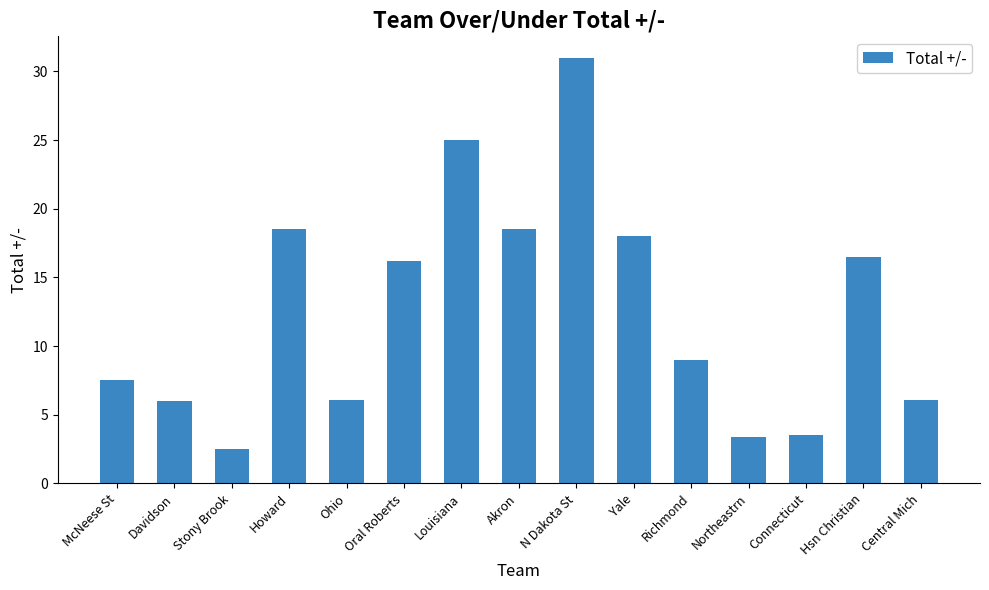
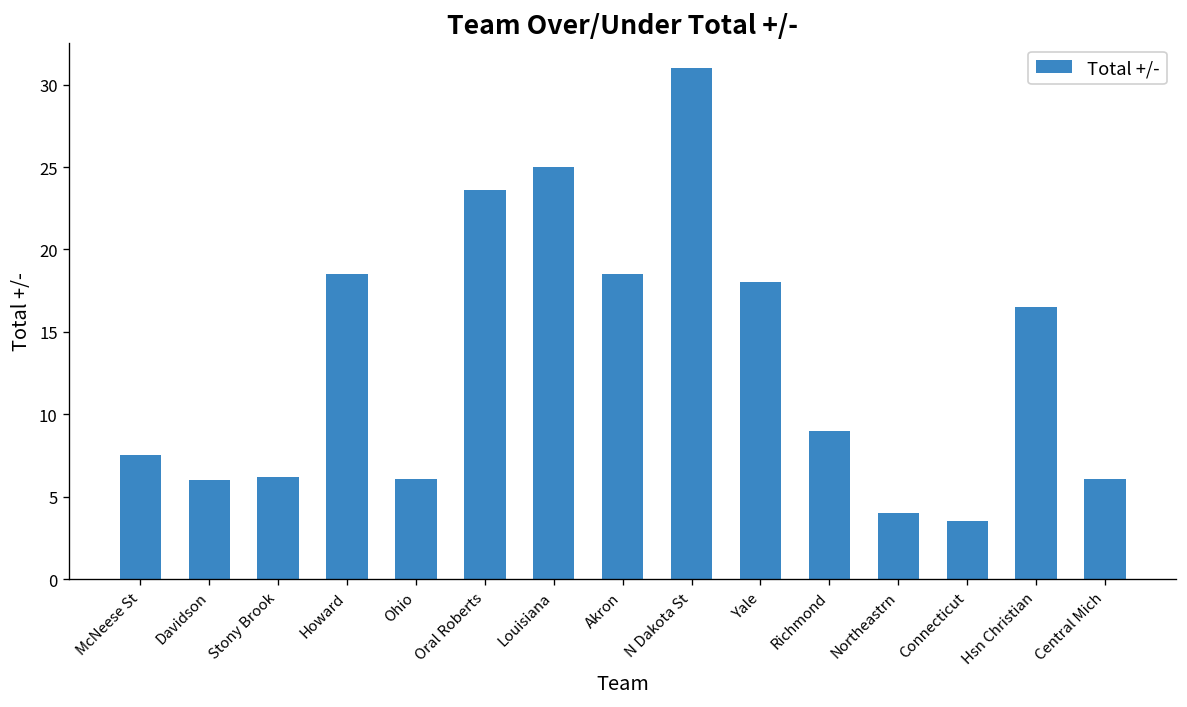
  {
    "McNeese St": 7.5,
    "Davidson": 6.0,
-   "Stony Brook": 2.5,
+   "Stony Brook": 6.2,
    "Howard": 18.5,
    "Ohio": 6.1,
-   "Oral Roberts": 16.2,
+   "Oral Roberts": 23.6,
    "Louisiana": 25.0,
    "Akron": 18.5,
    "N Dakota St": 31.0,
    "Yale": 18.0,
    "Richmond": 9.0,
-   "Northeastrn": 3.4,
+   "Northeastrn": 4.0,
    "Connecticut": 3.5,
    "Hsn Christian": 16.5,
    "Central Mich": 6.1
  }
